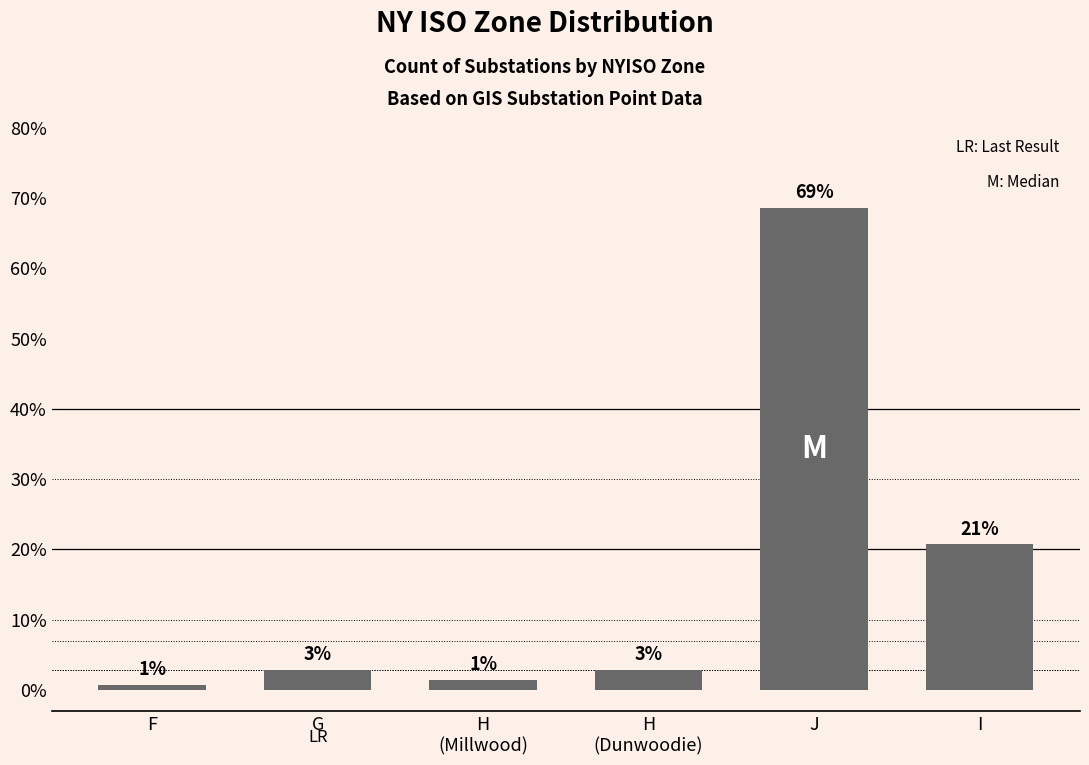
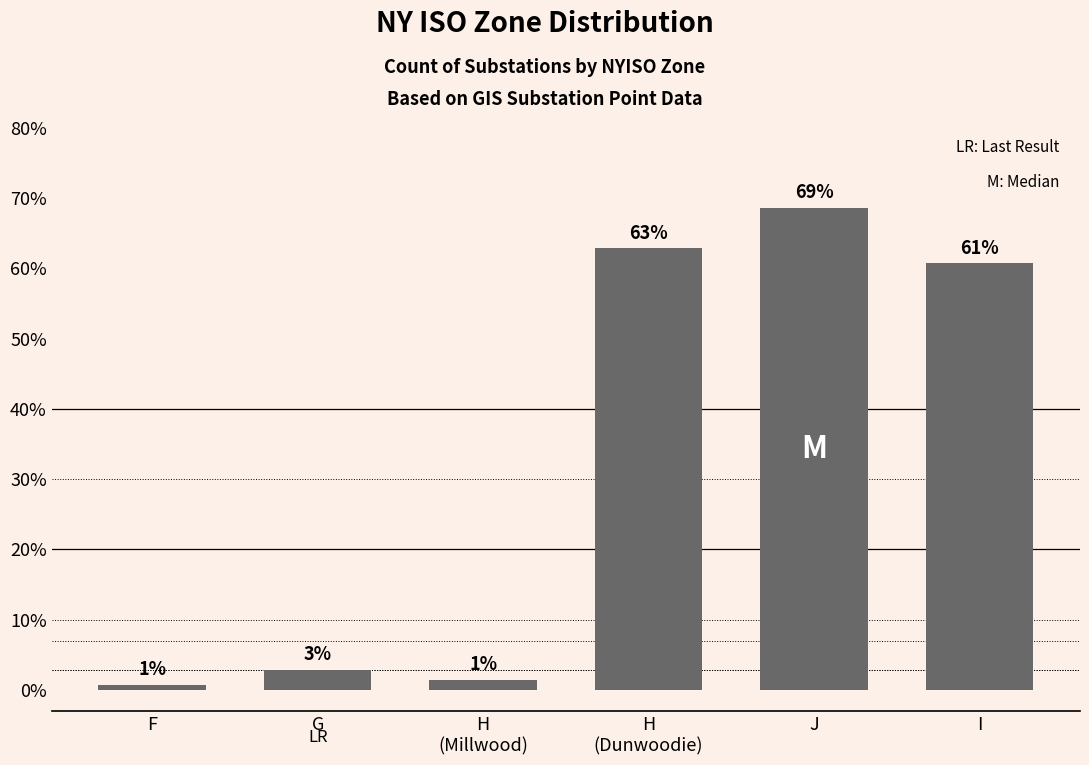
  {
    "F": "1%",
    "G": "3%",
    "H (Millwood)": "1%",
-   "H (Dunwoodie)": "3%",
+   "H (Dunwoodie)": "63%",
    "J": "69%",
-   "I": "21%"
+   "I": "61%"
  }
